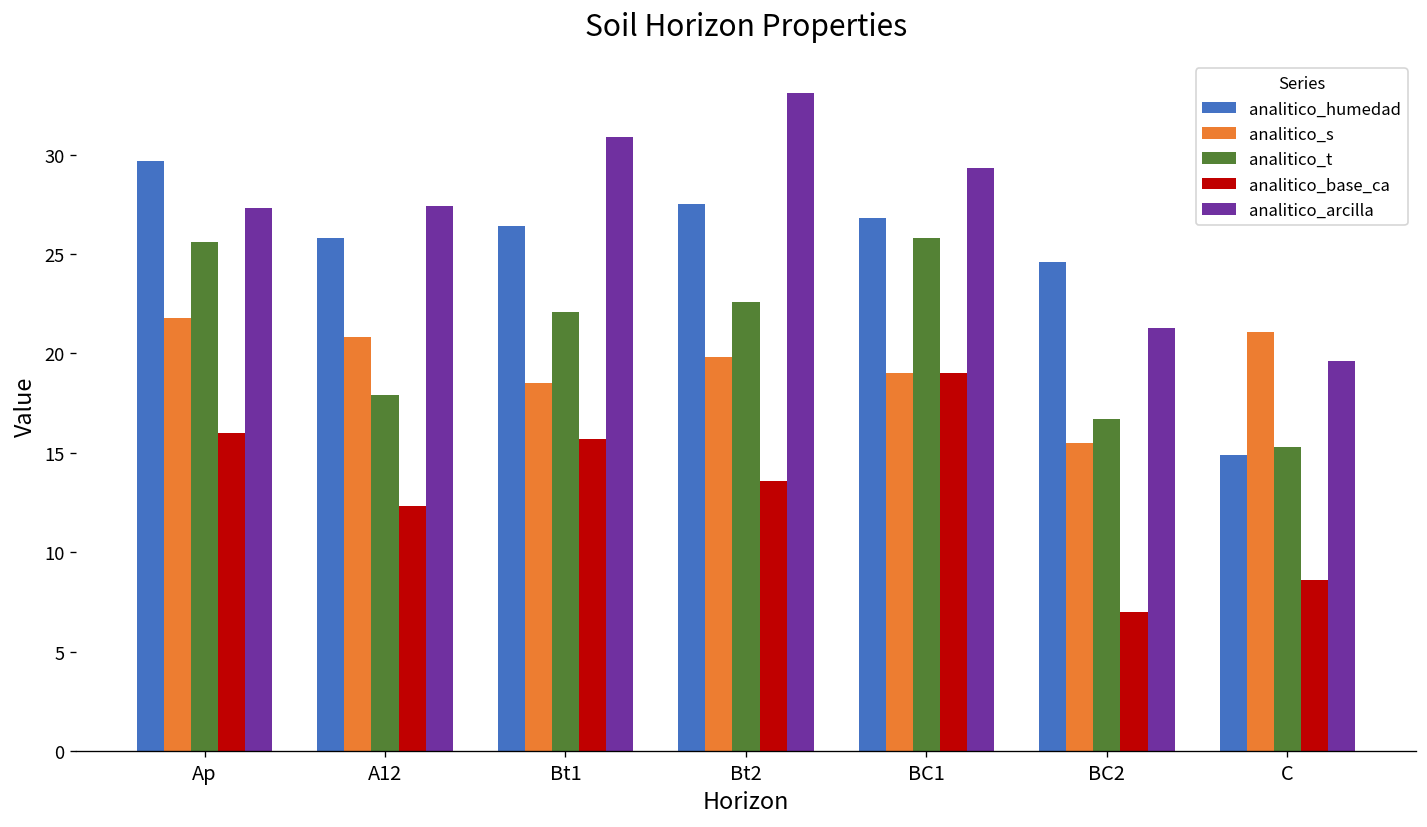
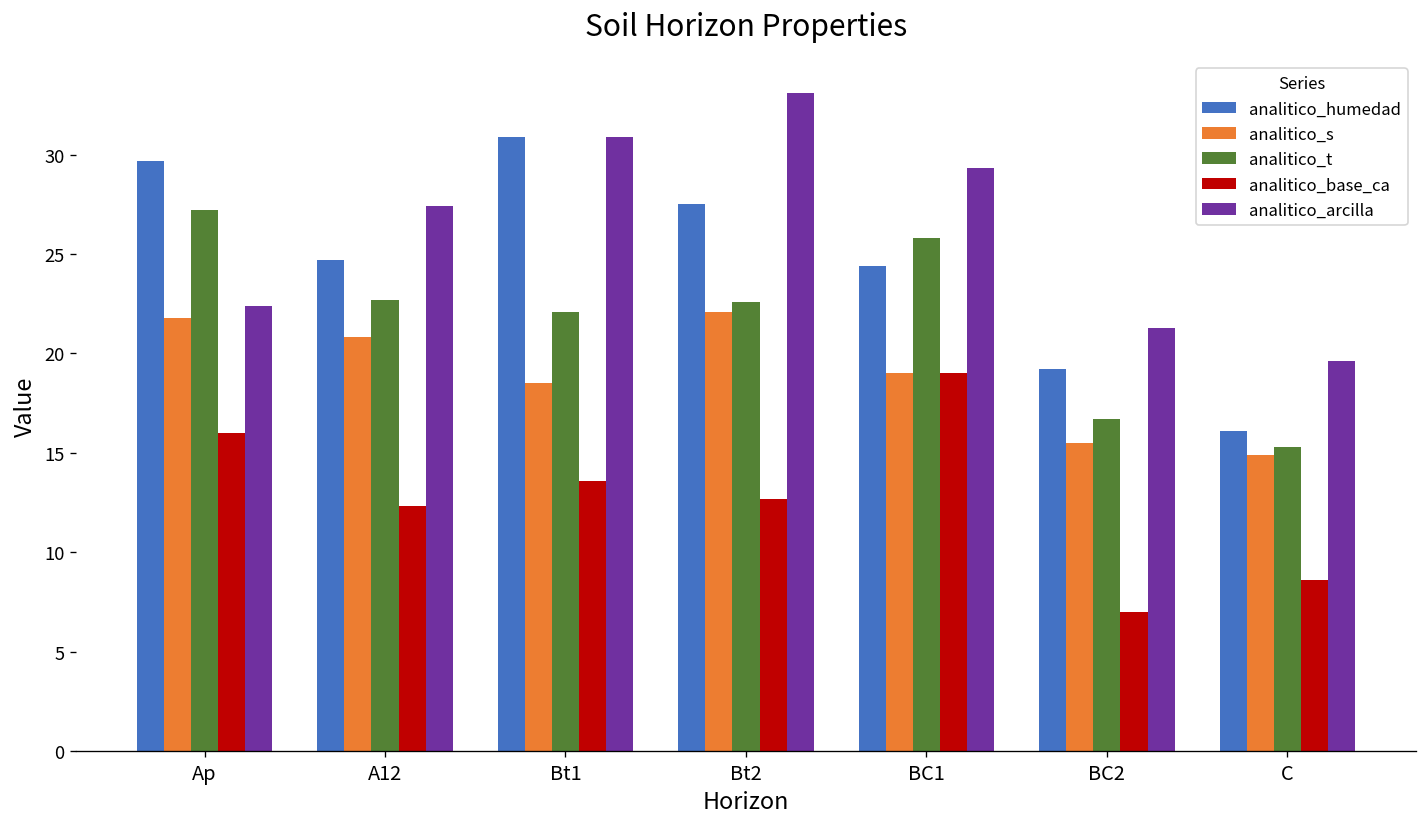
  {
    "analitico_humedad": {
      "Ap": 29.7,
-     "A12": 25.8,
-     "Bt1": 26.4,
+     "A12": 24.7,
+     "Bt1": 30.9,
      "Bt2": 27.5,
-     "BC1": 26.8,
-     "BC2": 24.6,
-     "C": 14.9
+     "BC1": 24.4,
+     "BC2": 19.2,
+     "C": 16.1
    },
    "analitico_s": {
      "Ap": 21.8,
      "A12": 20.8,
      "Bt1": 18.5,
-     "Bt2": 19.8,
+     "Bt2": 22.1,
      "BC1": 19.0,
      "BC2": 15.5,
-     "C": 21.1
+     "C": 14.9
    },
    "analitico_t": {
-     "Ap": 25.6,
-     "A12": 17.9,
+     "Ap": 27.2,
+     "A12": 22.7,
      "Bt1": 22.1,
      "Bt2": 22.6,
      "BC1": 25.8,
      "BC2": 16.7,
      "C": 15.3
    },
    "analitico_base_ca": {
      "Ap": 16.0,
      "A12": 12.3,
-     "Bt1": 15.7,
-     "Bt2": 13.6,
+     "Bt1": 13.6,
+     "Bt2": 12.7,
      "BC1": 19.0,
      "BC2": 7.0,
      "C": 8.6
    },
    "analitico_arcilla": {
-     "Ap": 27.3,
+     "Ap": 22.4,
      "A12": 27.4,
      "Bt1": 30.9,
      "Bt2": 33.1,
      "BC1": 29.3,
      "BC2": 21.3,
      "C": 19.6
    }
  }
